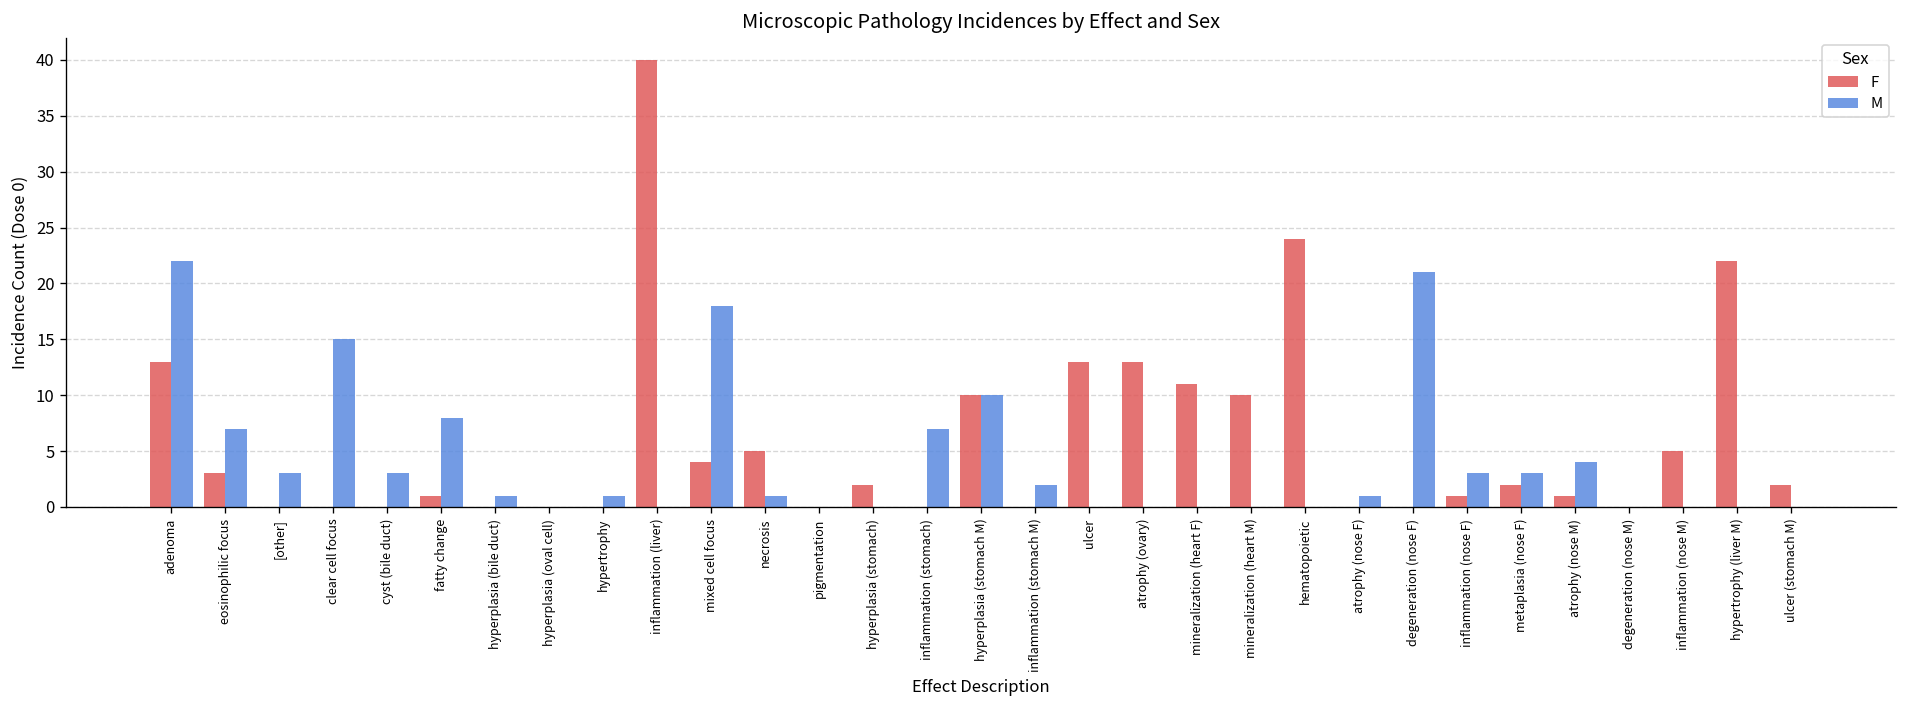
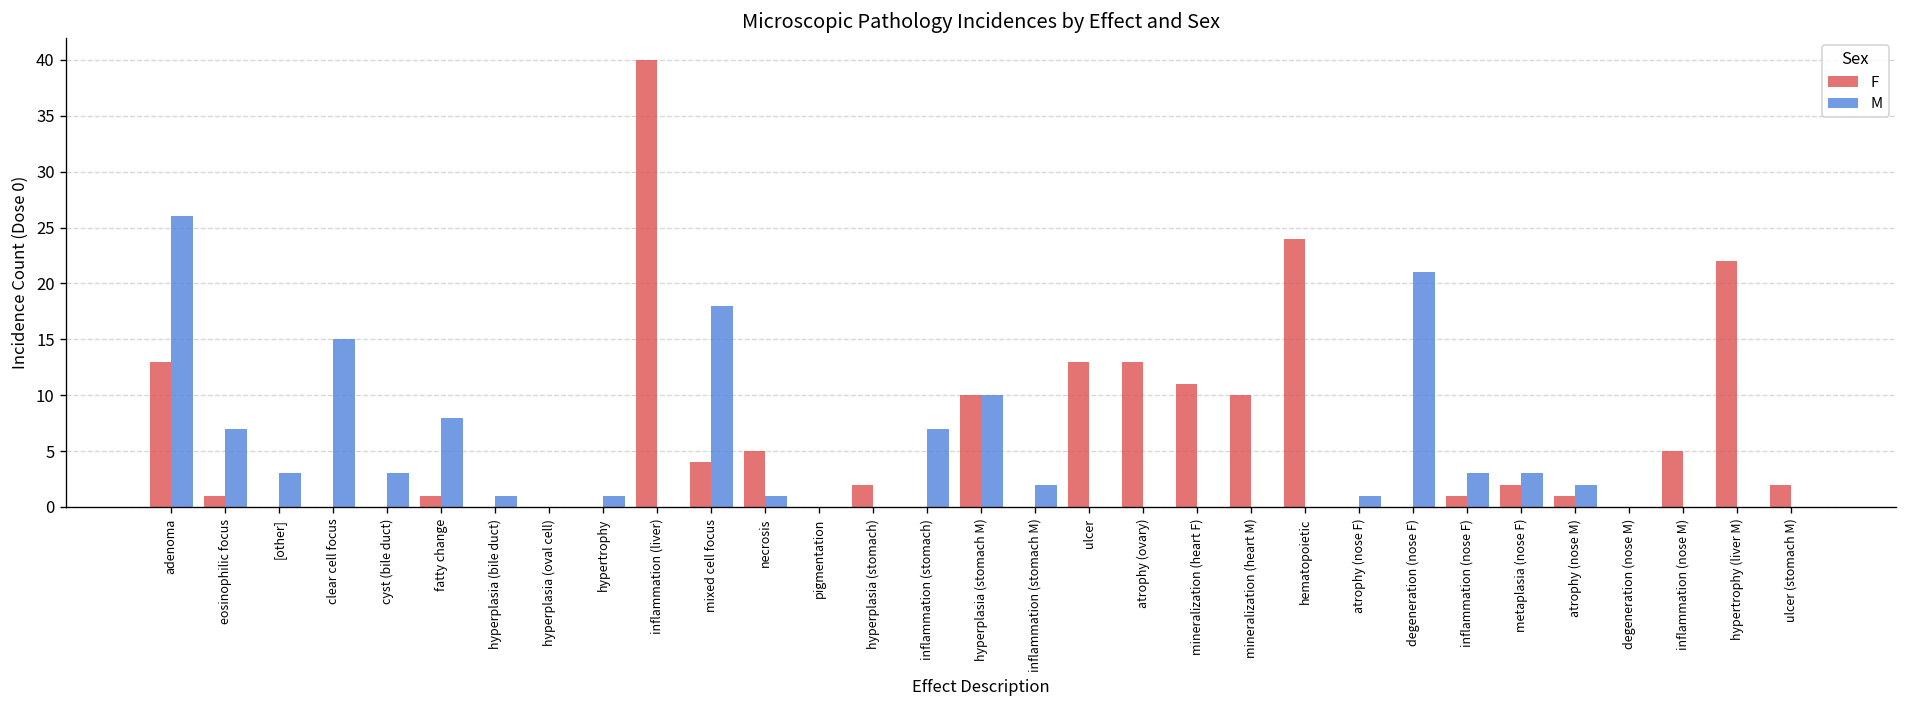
  {
    "F": {
      "adenoma": 13,
-     "eosinophilic focus": 3,
+     "eosinophilic focus": 1,
      "[other]": 0,
      "clear cell focus": 0,
      "cyst (bile duct)": 0,
      "fatty change": 1,
      "hyperplasia (bile duct)": 0,
      "hyperplasia (oval cell)": 0,
      "hypertrophy": 0,
      "inflammation (liver)": 40,
      "mixed cell focus": 4,
      "necrosis": 5,
      "pigmentation": 0,
      "hyperplasia (stomach)": 2,
      "inflammation (stomach)": 0,
      "hyperplasia (stomach M)": 10,
      "inflammation (stomach M)": 0,
      "ulcer": 13,
      "atrophy (ovary)": 13,
      "mineralization (heart F)": 11,
      "mineralization (heart M)": 10,
      "hematopoietic": 24,
      "atrophy (nose F)": 0,
      "degeneration (nose F)": 0,
      "inflammation (nose F)": 1,
      "metaplasia (nose F)": 2,
      "atrophy (nose M)": 1,
      "degeneration (nose M)": 0,
      "inflammation (nose M)": 5,
      "hypertrophy (liver M)": 22,
      "ulcer (stomach M)": 2
    },
    "M": {
-     "adenoma": 22,
+     "adenoma": 26,
      "eosinophilic focus": 7,
      "[other]": 3,
      "clear cell focus": 15,
      "cyst (bile duct)": 3,
      "fatty change": 8,
      "hyperplasia (bile duct)": 1,
      "hyperplasia (oval cell)": 0,
      "hypertrophy": 1,
      "inflammation (liver)": 0,
      "mixed cell focus": 18,
      "necrosis": 1,
      "pigmentation": 0,
      "hyperplasia (stomach)": 0,
      "inflammation (stomach)": 7,
      "hyperplasia (stomach M)": 10,
      "inflammation (stomach M)": 2,
      "ulcer": 0,
      "atrophy (ovary)": 0,
      "mineralization (heart F)": 0,
      "mineralization (heart M)": 0,
      "hematopoietic": 0,
      "atrophy (nose F)": 1,
      "degeneration (nose F)": 21,
      "inflammation (nose F)": 3,
      "metaplasia (nose F)": 3,
-     "atrophy (nose M)": 4,
+     "atrophy (nose M)": 2,
      "degeneration (nose M)": 0,
      "inflammation (nose M)": 0,
      "hypertrophy (liver M)": 0,
      "ulcer (stomach M)": 0
    }
  }
